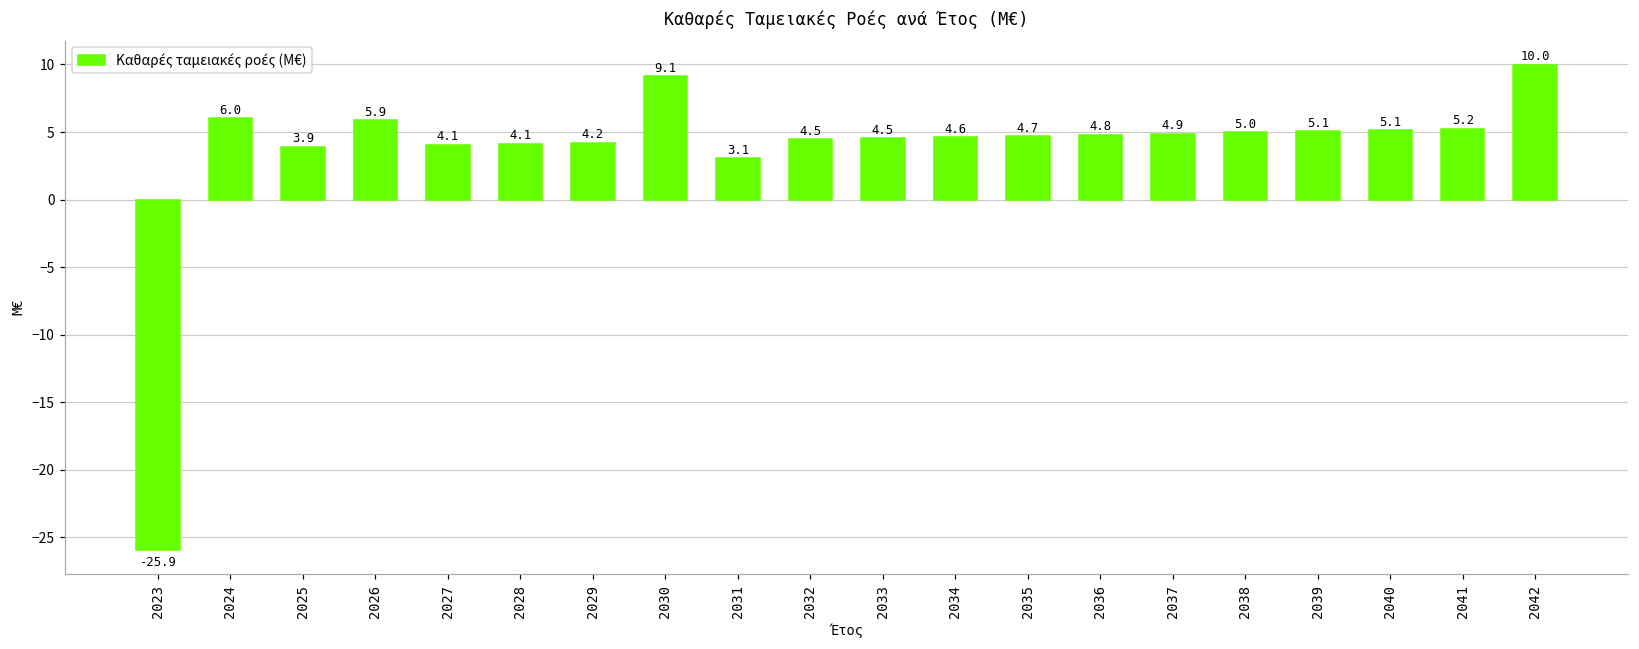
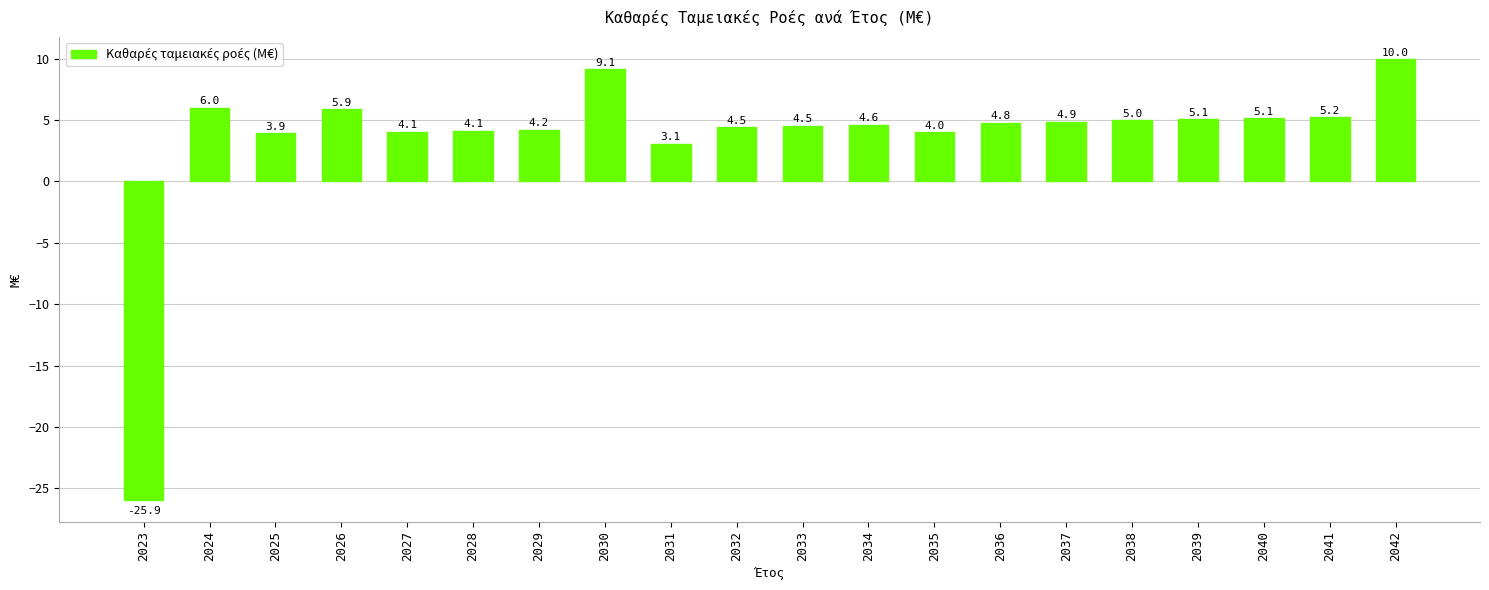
  {
    "2023": -25.9,
    "2024": 6.0,
    "2025": 3.9,
    "2026": 5.9,
    "2027": 4.1,
    "2028": 4.1,
    "2029": 4.2,
    "2030": 9.1,
    "2031": 3.1,
    "2032": 4.5,
    "2033": 4.5,
    "2034": 4.6,
-   "2035": 4.7,
+   "2035": 4.0,
    "2036": 4.8,
    "2037": 4.9,
    "2038": 5.0,
    "2039": 5.1,
    "2040": 5.1,
    "2041": 5.2,
    "2042": 10.0
  }
